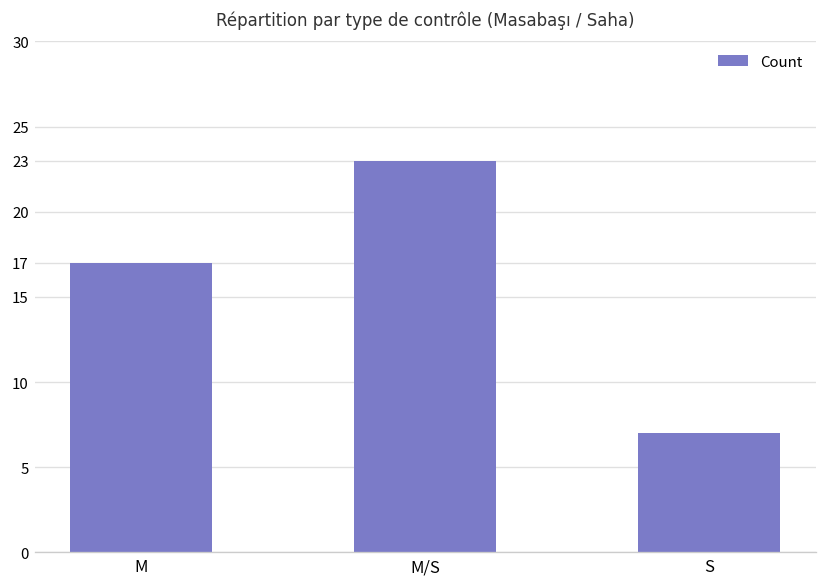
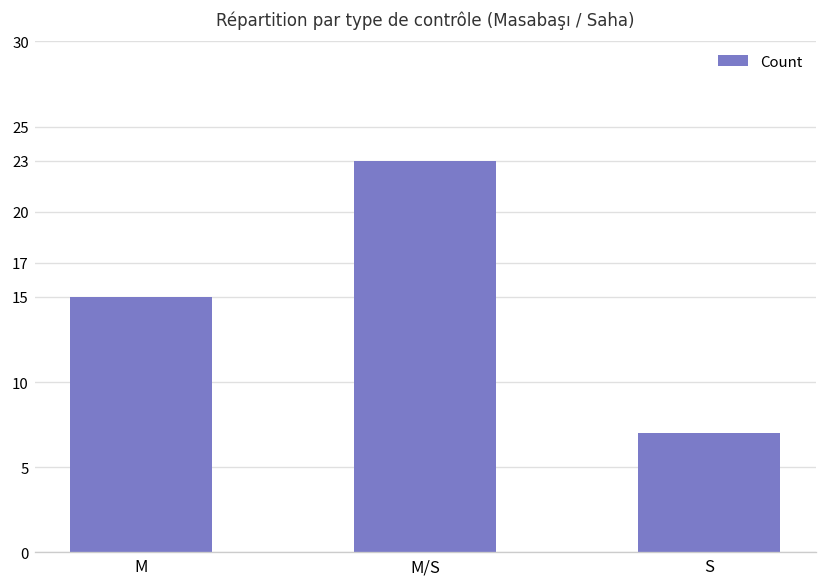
  {
-   "M": 17,
+   "M": 15,
    "M/S": 23,
    "S": 7
  }
